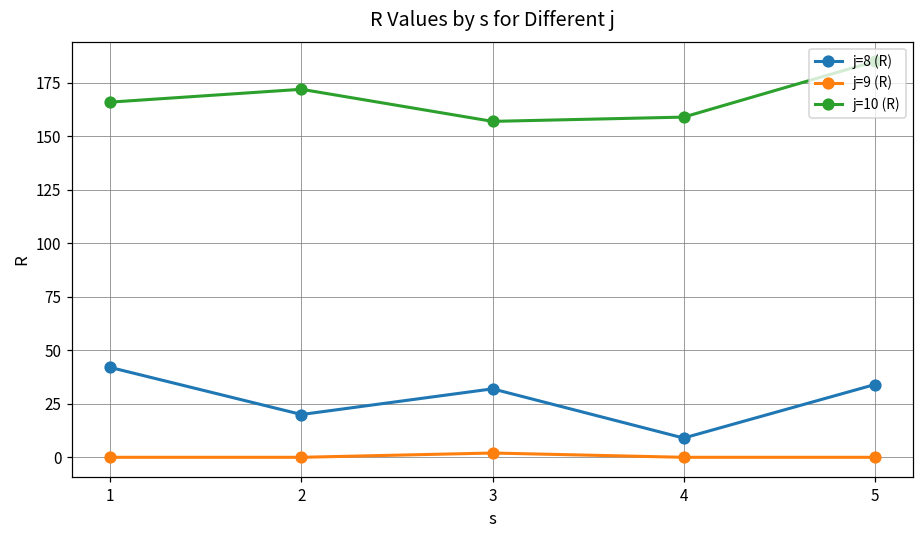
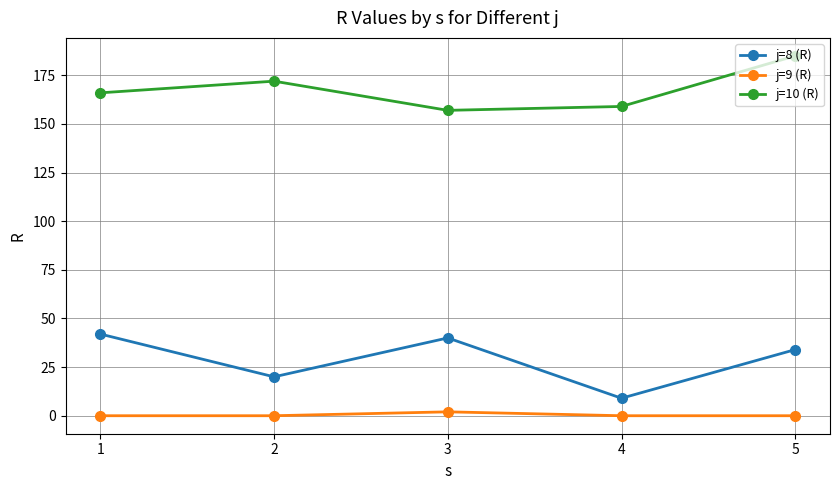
  {
    "j=8 (R)": {
      "1": 42,
      "2": 20,
-     "3": 32,
+     "3": 40,
      "4": 9,
      "5": 34
    },
    "j=9 (R)": {
      "1": 0,
      "2": 0,
      "3": 2,
      "4": 0,
      "5": 0
    },
    "j=10 (R)": {
      "1": 166,
      "2": 172,
      "3": 157,
      "4": 159
    }
  }
